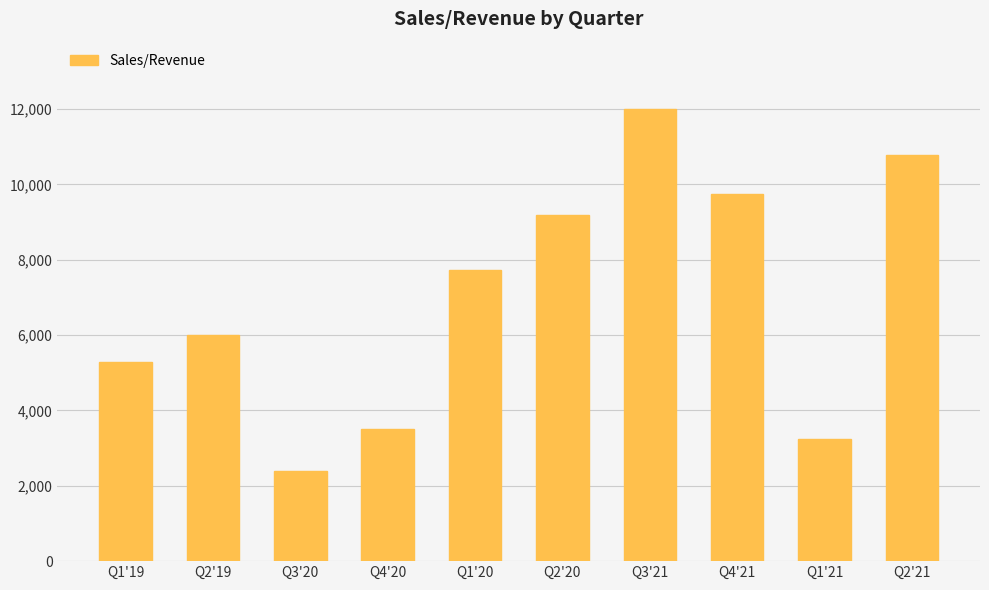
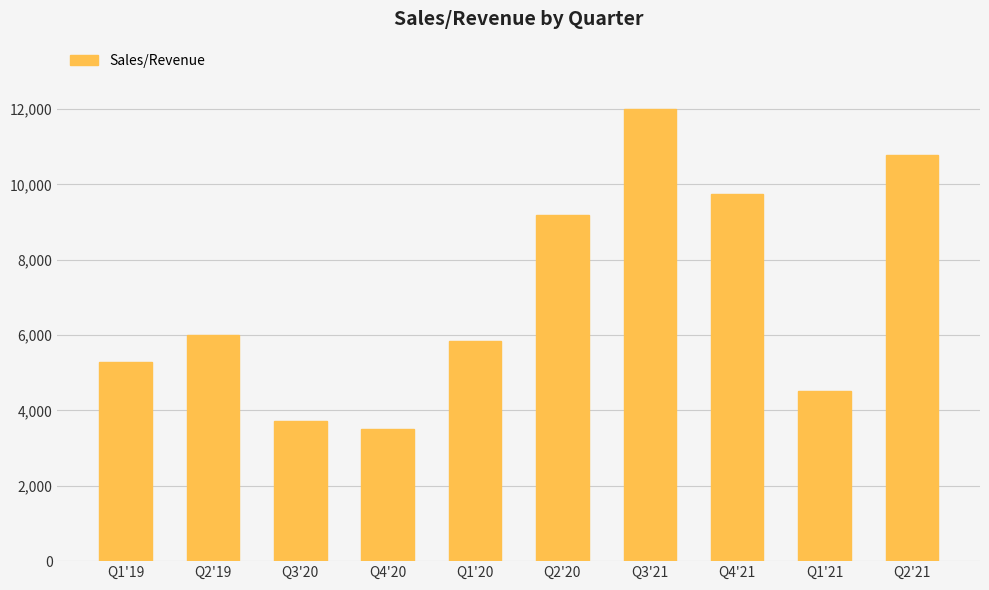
  {
    "Q1'19": "5,300",
    "Q2'19": "6,000",
-   "Q3'20": "2,400",
+   "Q3'20": "3,700",
    "Q4'20": "3,500",
-   "Q1'20": "7,700",
+   "Q1'20": "5,800",
    "Q2'20": "9,200",
    "Q3'21": "12,000",
    "Q4'21": "9,700",
-   "Q1'21": "3,200",
+   "Q1'21": "4,500",
    "Q2'21": "10,800"
  }
